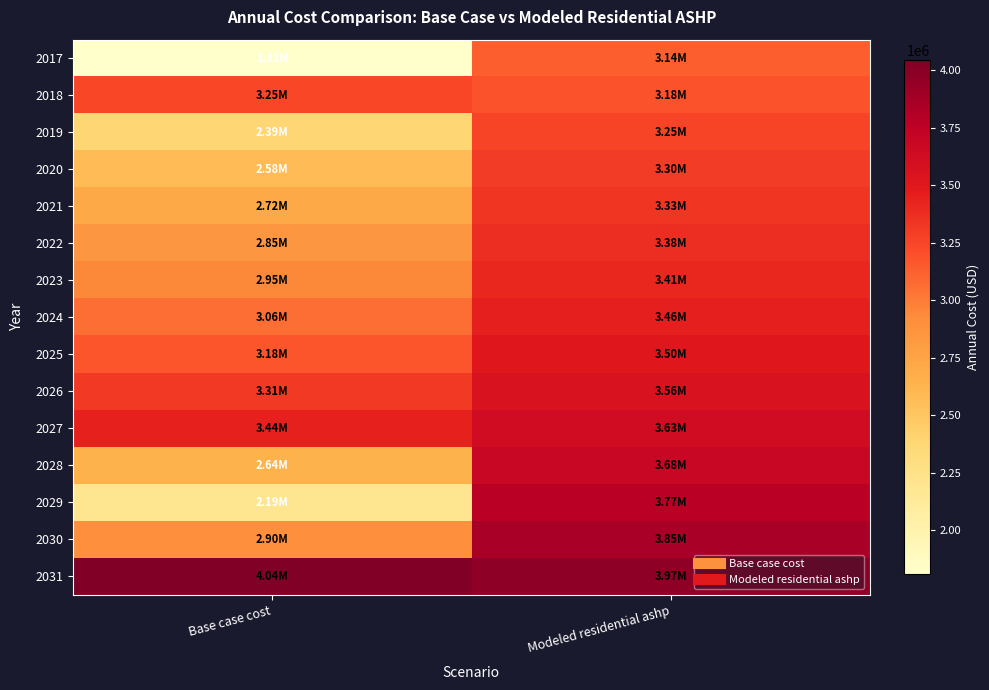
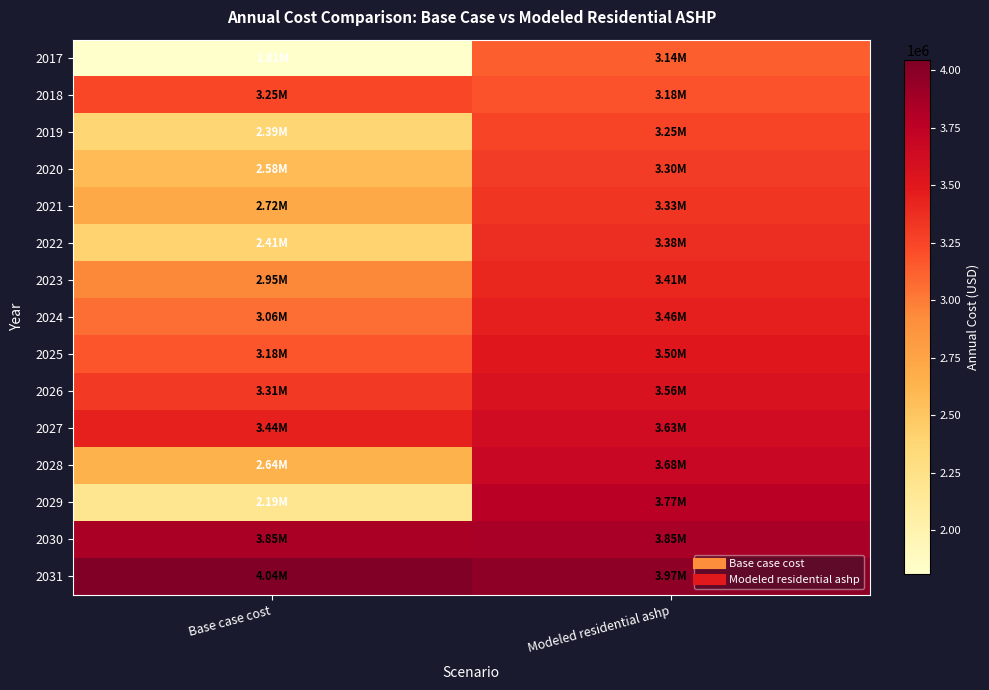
  {
    "2017": {
      "Base case cost": "1.81M",
      "Modeled residential ashp": "3.14M"
    },
    "2018": {
      "Base case cost": "3.25M",
      "Modeled residential ashp": "3.18M"
    },
    "2019": {
      "Base case cost": "2.39M",
      "Modeled residential ashp": "3.25M"
    },
    "2020": {
      "Base case cost": "2.58M",
      "Modeled residential ashp": "3.30M"
    },
    "2021": {
      "Base case cost": "2.72M",
      "Modeled residential ashp": "3.33M"
    },
    "2022": {
-     "Base case cost": "2.85M",
+     "Base case cost": "2.41M",
      "Modeled residential ashp": "3.38M"
    },
    "2023": {
      "Base case cost": "2.95M",
      "Modeled residential ashp": "3.41M"
    },
    "2024": {
      "Base case cost": "3.06M",
      "Modeled residential ashp": "3.46M"
    },
    "2025": {
      "Base case cost": "3.18M",
      "Modeled residential ashp": "3.50M"
    },
    "2026": {
      "Base case cost": "3.31M",
      "Modeled residential ashp": "3.56M"
    },
    "2027": {
      "Base case cost": "3.44M",
      "Modeled residential ashp": "3.63M"
    },
    "2028": {
      "Base case cost": "2.64M",
      "Modeled residential ashp": "3.68M"
    },
    "2029": {
      "Base case cost": "2.19M",
      "Modeled residential ashp": "3.77M"
    },
    "2030": {
-     "Base case cost": "2.90M",
+     "Base case cost": "3.85M",
      "Modeled residential ashp": "3.85M"
    },
    "2031": {
      "Base case cost": "4.04M",
      "Modeled residential ashp": "3.97M"
    }
  }
